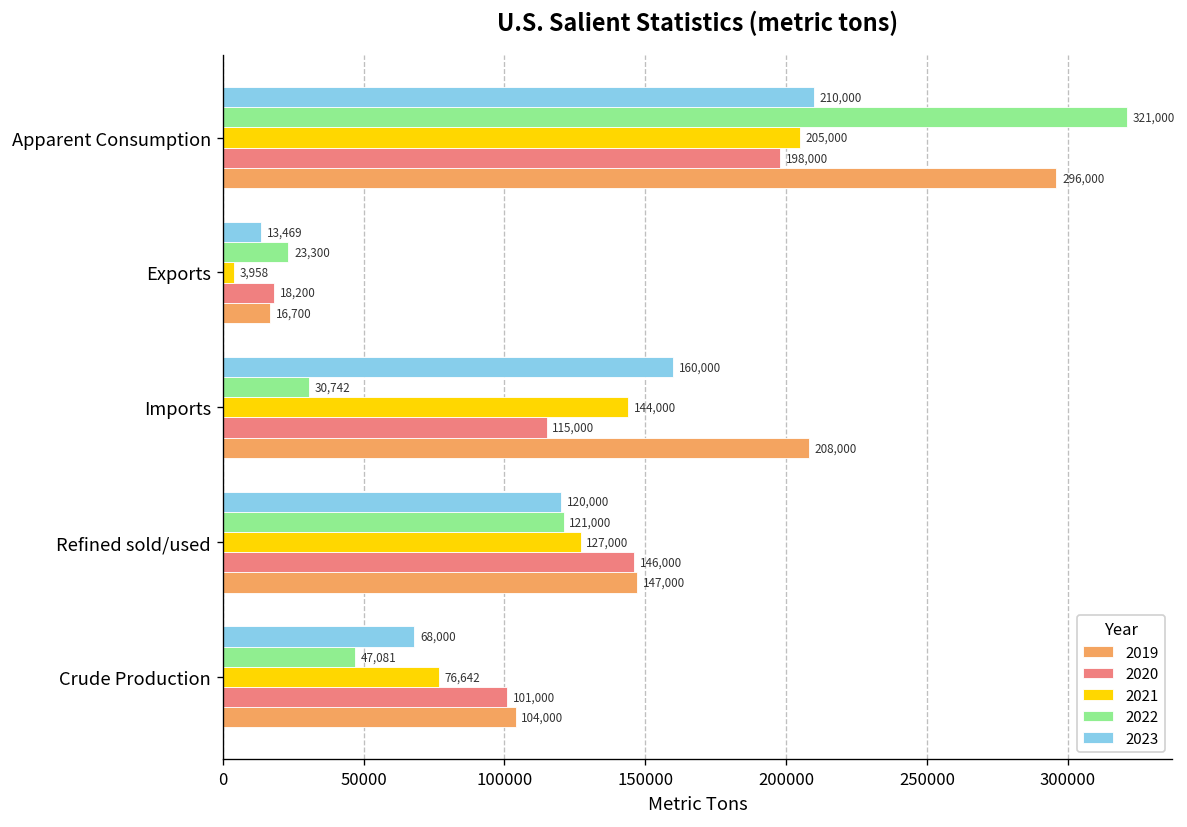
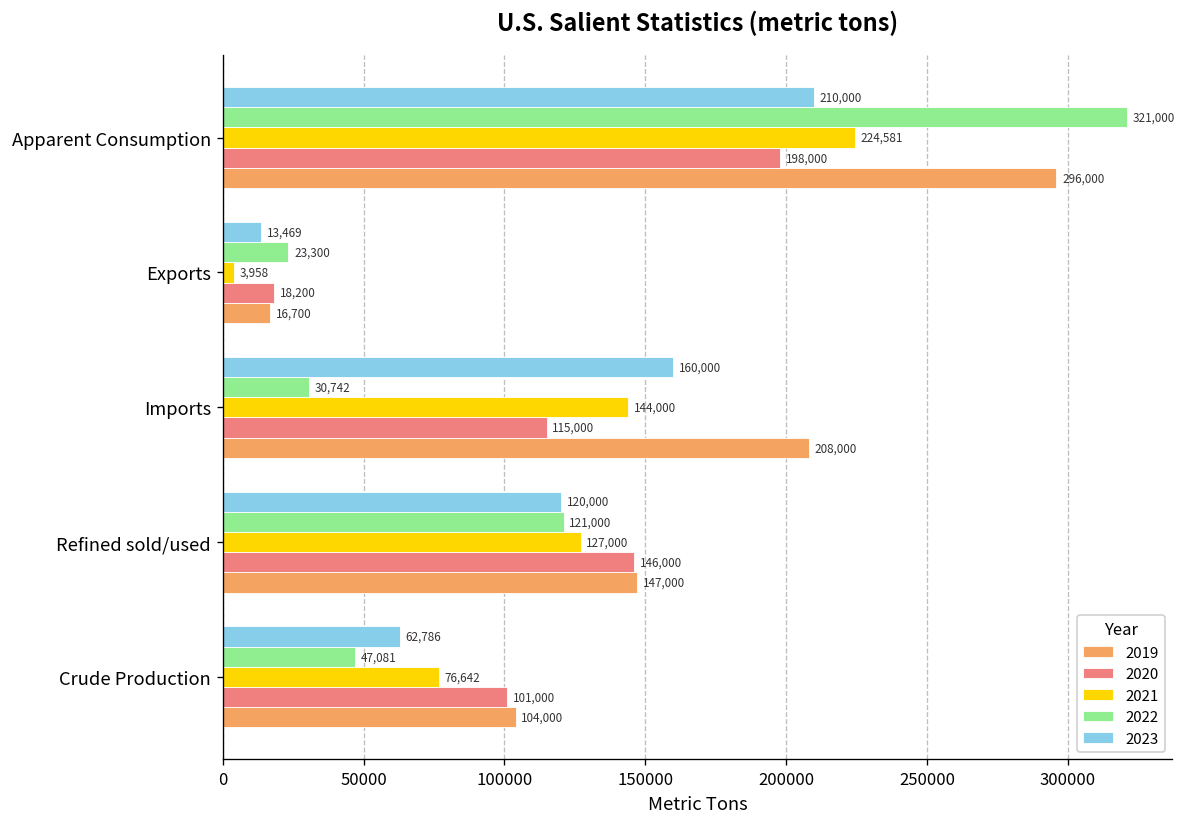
  {
    "2021": {
-     "Apparent Consumption": "205,000",
+     "Apparent Consumption": "224,581",
      "Exports": "3,958",
      "Imports": "144,000",
      "Refined sold/used": "127,000",
      "Crude Production": "76,642"
    },
    "2022": {
      "Apparent Consumption": "321,000",
      "Exports": "23,300",
      "Imports": "30,742",
      "Refined sold/used": "121,000",
      "Crude Production": "47,081"
    },
    "2023": {
      "Apparent Consumption": "210,000",
      "Exports": "13,469",
      "Imports": "160,000",
      "Refined sold/used": "120,000",
-     "Crude Production": "68,000"
+     "Crude Production": "62,786"
    }
  }
